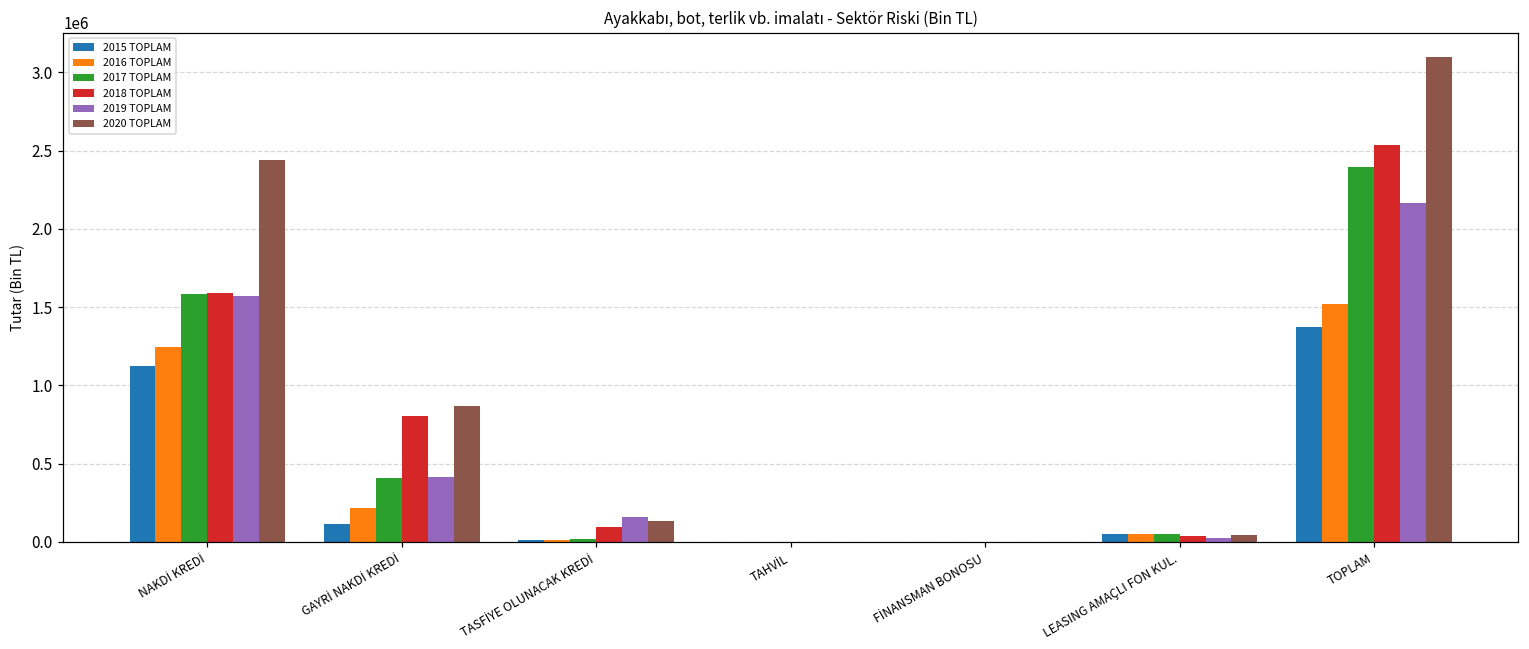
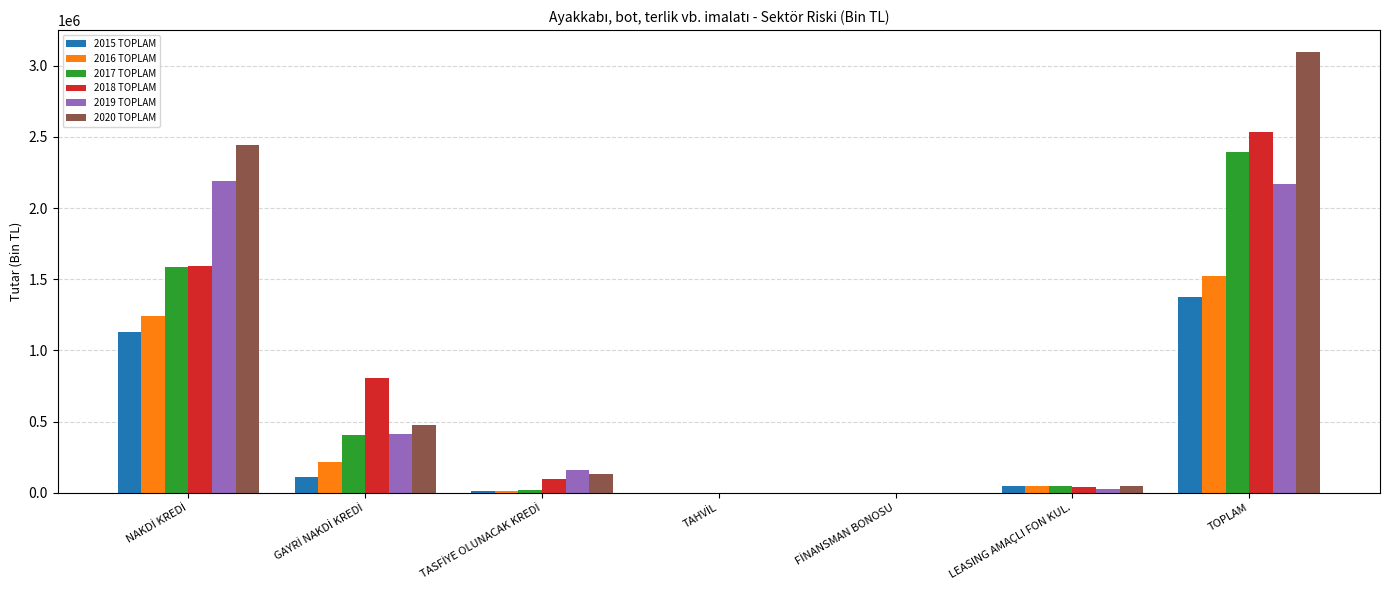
  {
    "2015 TOPLAM": {
      "NAKDİ KREDİ": 1130000,
      "GAYRİ NAKDİ KREDİ": 110000,
      "TAHVİL": 0,
      "FİNANSMAN BONOSU": 0,
      "LEASING AMAÇLI FON KUL.": 50000,
      "TOPLAM": 1380000
    },
    "2016 TOPLAM": {
      "NAKDİ KREDİ": 1240000,
      "GAYRİ NAKDİ KREDİ": 220000,
      "TAHVİL": 0,
      "FİNANSMAN BONOSU": 0,
      "LEASING AMAÇLI FON KUL.": 50000,
      "TOPLAM": 1520000
    },
    "2017 TOPLAM": {
      "NAKDİ KREDİ": 1580000,
      "GAYRİ NAKDİ KREDİ": 410000,
      "TASFİYE OLUNACAK KREDİ": 20000,
      "TAHVİL": 0,
      "FİNANSMAN BONOSU": 0,
      "LEASING AMAÇLI FON KUL.": 50000,
      "TOPLAM": 2390000
    },
    "2018 TOPLAM": {
      "NAKDİ KREDİ": 1590000,
      "GAYRİ NAKDİ KREDİ": 810000,
      "TASFİYE OLUNACAK KREDİ": 100000,
      "TAHVİL": 0,
      "FİNANSMAN BONOSU": 0,
      "LEASING AMAÇLI FON KUL.": 40000,
      "TOPLAM": 2540000
    },
    "2019 TOPLAM": {
-     "NAKDİ KREDİ": 1570000,
+     "NAKDİ KREDİ": 2190000,
      "GAYRİ NAKDİ KREDİ": 410000,
      "TASFİYE OLUNACAK KREDİ": 160000,
      "TAHVİL": 0,
      "FİNANSMAN BONOSU": 0,
      "LEASING AMAÇLI FON KUL.": 20000,
      "TOPLAM": 2170000
    },
    "2020 TOPLAM": {
      "NAKDİ KREDİ": 2440000,
-     "GAYRİ NAKDİ KREDİ": 870000,
+     "GAYRİ NAKDİ KREDİ": 480000,
      "TASFİYE OLUNACAK KREDİ": 130000,
      "TAHVİL": 0,
      "FİNANSMAN BONOSU": 0,
      "LEASING AMAÇLI FON KUL.": 40000,
      "TOPLAM": 3100000
    }
  }
